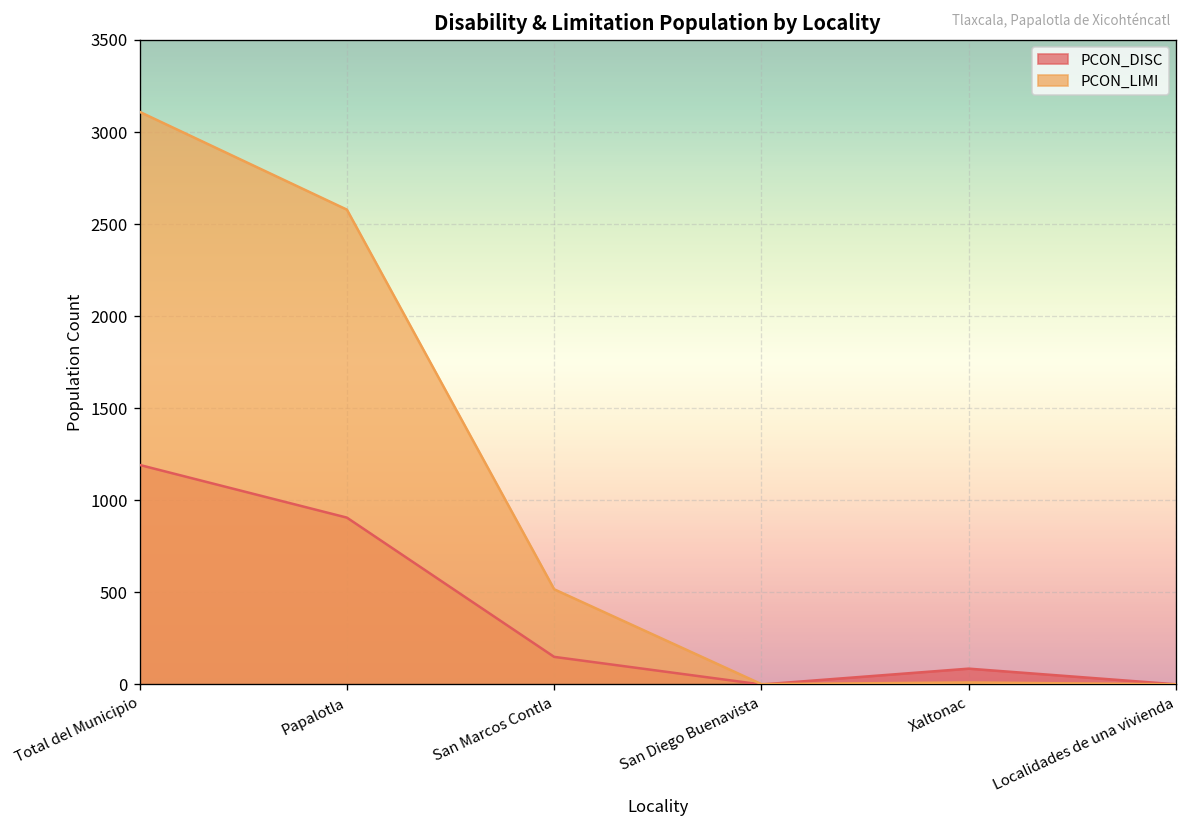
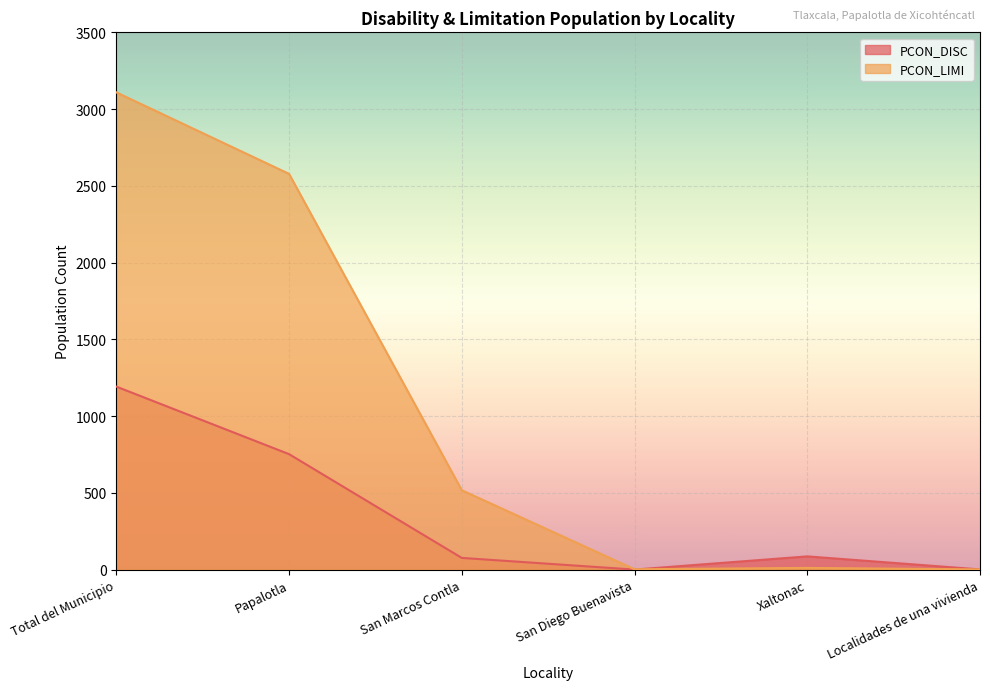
  {
    "PCON_DISC": {
      "Total del Municipio": 1190,
-     "Papalotla": 910,
-     "San Marcos Contla": 150,
+     "Papalotla": 750,
+     "San Marcos Contla": 80,
      "Xaltonac": 90
    },
    "PCON_LIMI": {
      "Total del Municipio": 3110,
      "Papalotla": 2580,
      "San Marcos Contla": 520,
      "Xaltonac": 10
    }
  }
